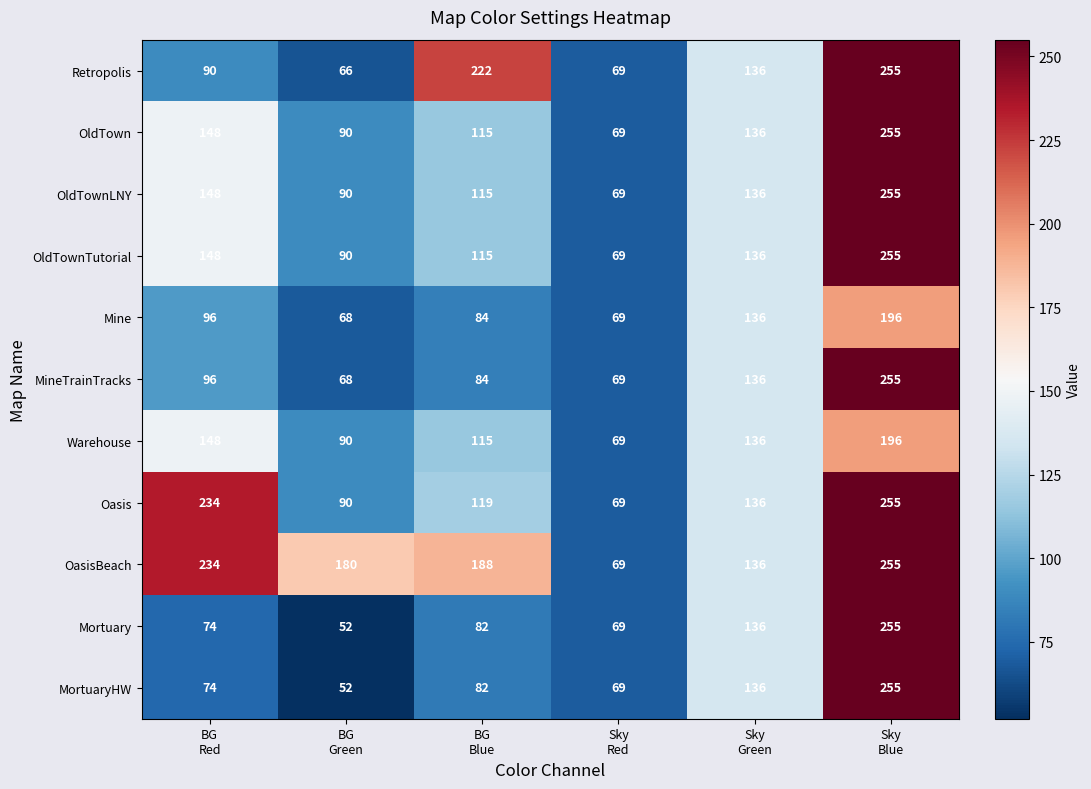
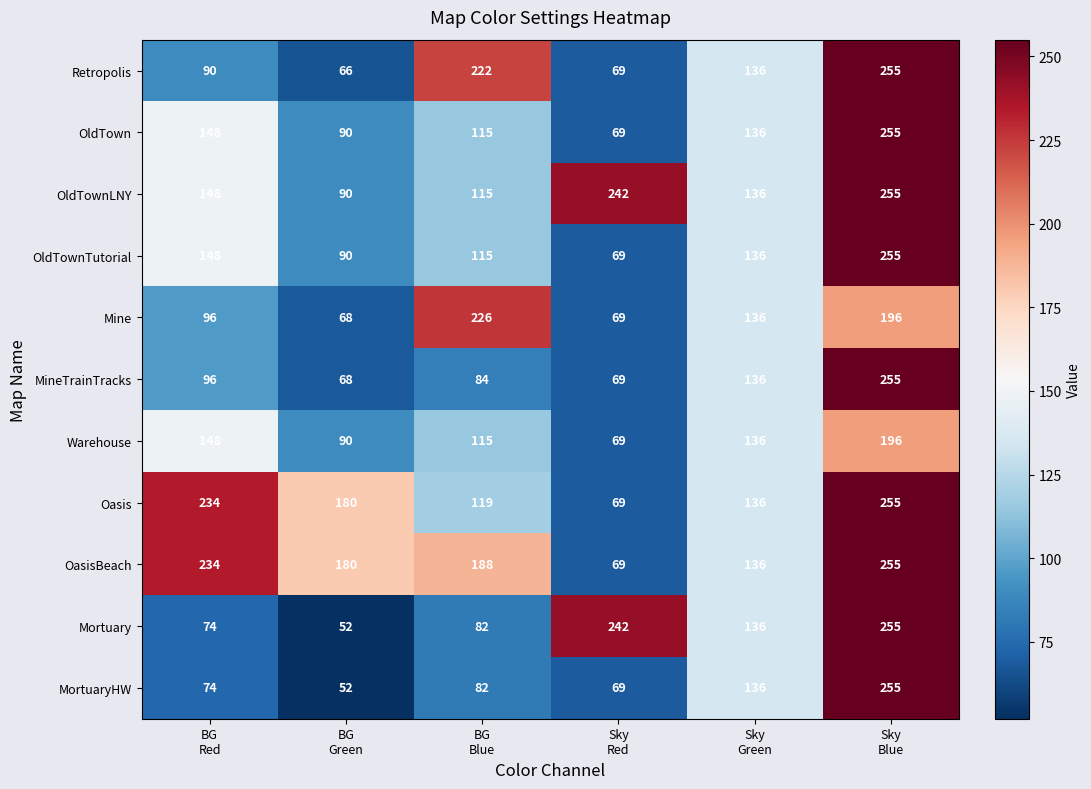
  {
    "Retropolis": {
      "BG Red": 90,
      "BG Green": 66,
      "BG Blue": 222,
      "Sky Red": 69,
      "Sky Blue": 255
    },
    "OldTown": {
      "BG Green": 90,
      "BG Blue": 115,
      "Sky Red": 69,
      "Sky Blue": 255
    },
    "OldTownLNY": {
      "BG Green": 90,
      "BG Blue": 115,
-     "Sky Red": 69,
+     "Sky Red": 242,
      "Sky Blue": 255
    },
    "OldTownTutorial": {
      "BG Green": 90,
      "BG Blue": 115,
      "Sky Red": 69,
      "Sky Blue": 255
    },
    "Mine": {
      "BG Red": 96,
      "BG Green": 68,
-     "BG Blue": 84,
+     "BG Blue": 226,
      "Sky Red": 69,
      "Sky Blue": 196
    },
    "MineTrainTracks": {
      "BG Red": 96,
      "BG Green": 68,
      "BG Blue": 84,
      "Sky Red": 69,
      "Sky Blue": 255
    },
    "Warehouse": {
      "BG Green": 90,
      "BG Blue": 115,
      "Sky Red": 69,
      "Sky Blue": 196
    },
    "Oasis": {
      "BG Red": 234,
-     "BG Green": 90,
+     "BG Green": 180,
      "BG Blue": 119,
      "Sky Red": 69,
      "Sky Blue": 255
    },
    "OasisBeach": {
      "BG Red": 234,
      "BG Green": 180,
      "BG Blue": 188,
      "Sky Red": 69,
      "Sky Blue": 255
    },
    "Mortuary": {
      "BG Red": 74,
      "BG Green": 52,
      "BG Blue": 82,
-     "Sky Red": 69,
+     "Sky Red": 242,
      "Sky Blue": 255
    },
    "MortuaryHW": {
      "BG Red": 74,
      "BG Green": 52,
      "BG Blue": 82,
      "Sky Red": 69,
      "Sky Blue": 255
    }
  }
